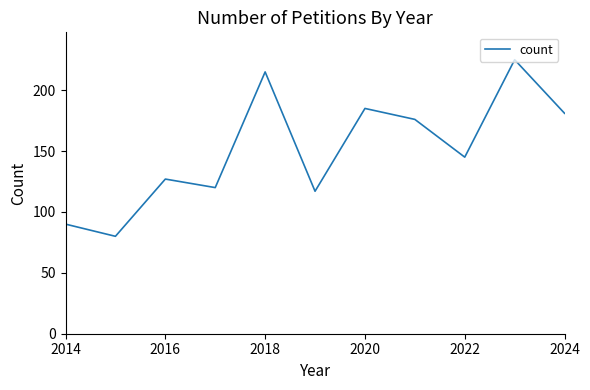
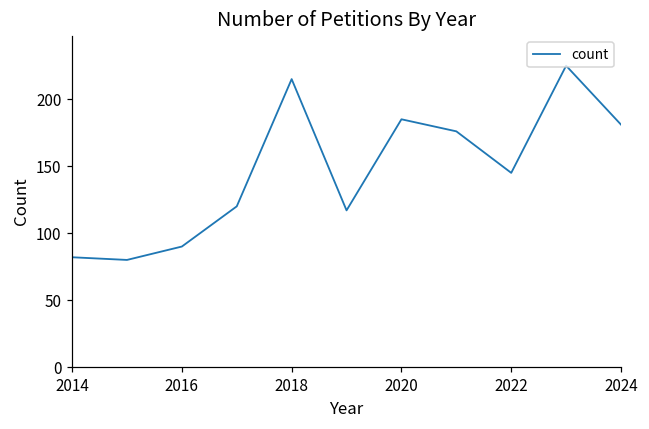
  {
-   "2014": 90,
-   "2016": 127,
+   "2014": 82,
+   "2016": 90,
    "2018": 215,
    "2020": 185,
    "2022": 145,
    "2024": 181
  }
